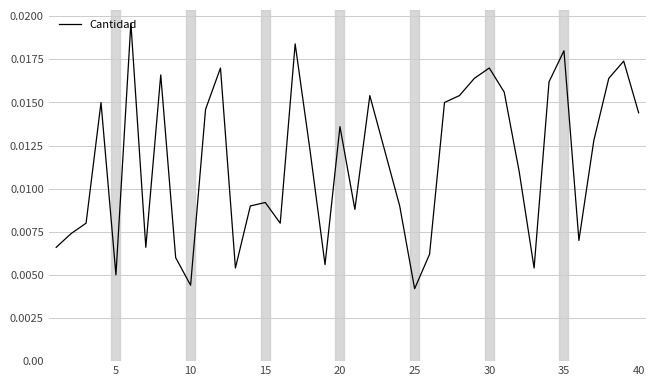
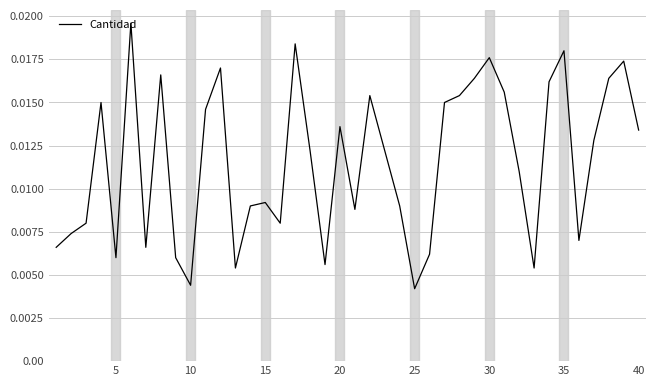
  {
-   "5": 0.0050,
+   "5": 0.0060,
    "10": 0.0044,
    "15": 0.0092,
    "20": 0.0136,
    "25": 0.0042,
-   "30": 0.0170,
+   "30": 0.0176,
    "35": 0.0180,
-   "40": 0.0144
+   "40": 0.0134
  }
